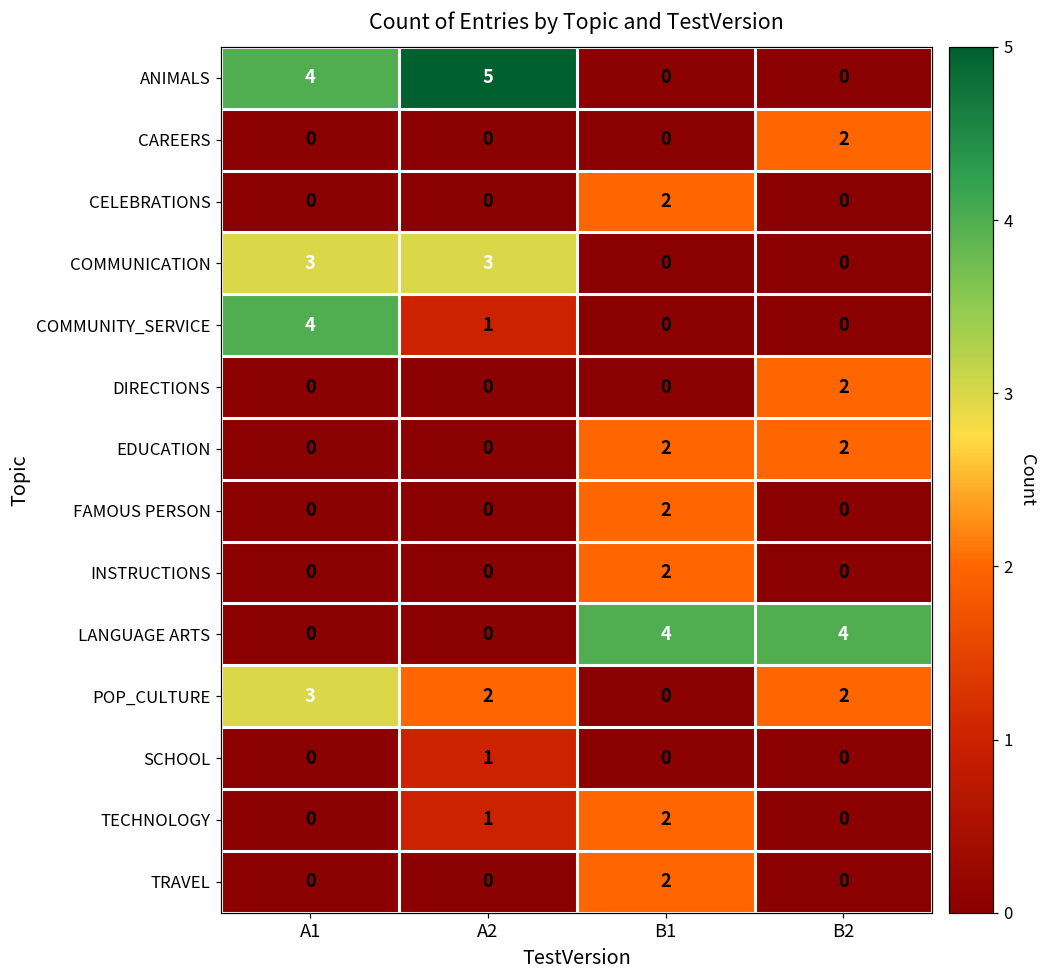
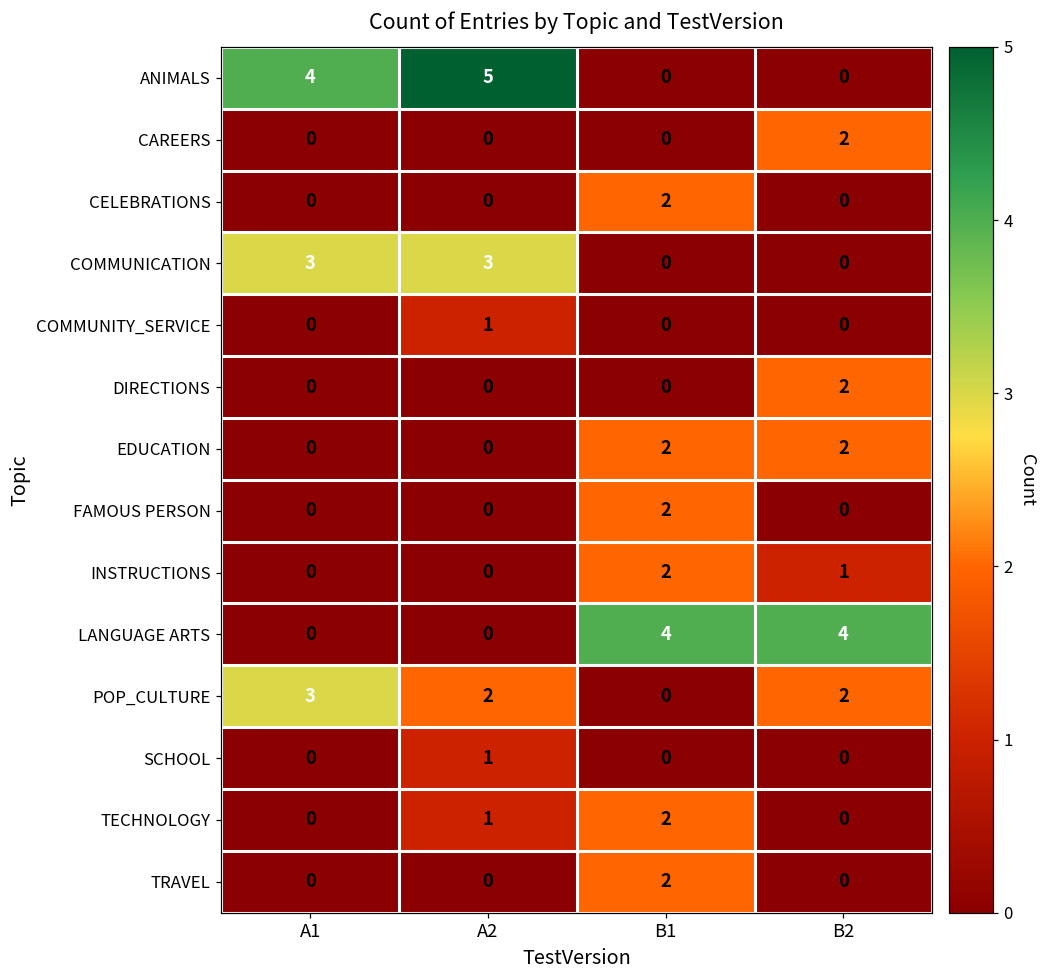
  {
    "ANIMALS": {
      "A1": 4,
      "A2": 5,
      "B1": 0,
      "B2": 0
    },
    "CAREERS": {
      "A1": 0,
      "A2": 0,
      "B1": 0,
      "B2": 2
    },
    "CELEBRATIONS": {
      "A1": 0,
      "A2": 0,
      "B1": 2,
      "B2": 0
    },
    "COMMUNICATION": {
      "A1": 3,
      "A2": 3,
      "B1": 0,
      "B2": 0
    },
    "COMMUNITY_SERVICE": {
-     "A1": 4,
+     "A1": 0,
      "A2": 1,
      "B1": 0,
      "B2": 0
    },
    "DIRECTIONS": {
      "A1": 0,
      "A2": 0,
      "B1": 0,
      "B2": 2
    },
    "EDUCATION": {
      "A1": 0,
      "A2": 0,
      "B1": 2,
      "B2": 2
    },
    "FAMOUS PERSON": {
      "A1": 0,
      "A2": 0,
      "B1": 2,
      "B2": 0
    },
    "INSTRUCTIONS": {
      "A1": 0,
      "A2": 0,
      "B1": 2,
-     "B2": 0
+     "B2": 1
    },
    "LANGUAGE ARTS": {
      "A1": 0,
      "A2": 0,
      "B1": 4,
      "B2": 4
    },
    "POP_CULTURE": {
      "A1": 3,
      "A2": 2,
      "B1": 0,
      "B2": 2
    },
    "SCHOOL": {
      "A1": 0,
      "A2": 1,
      "B1": 0,
      "B2": 0
    },
    "TECHNOLOGY": {
      "A1": 0,
      "A2": 1,
      "B1": 2,
      "B2": 0
    },
    "TRAVEL": {
      "A1": 0,
      "A2": 0,
      "B1": 2,
      "B2": 0
    }
  }
